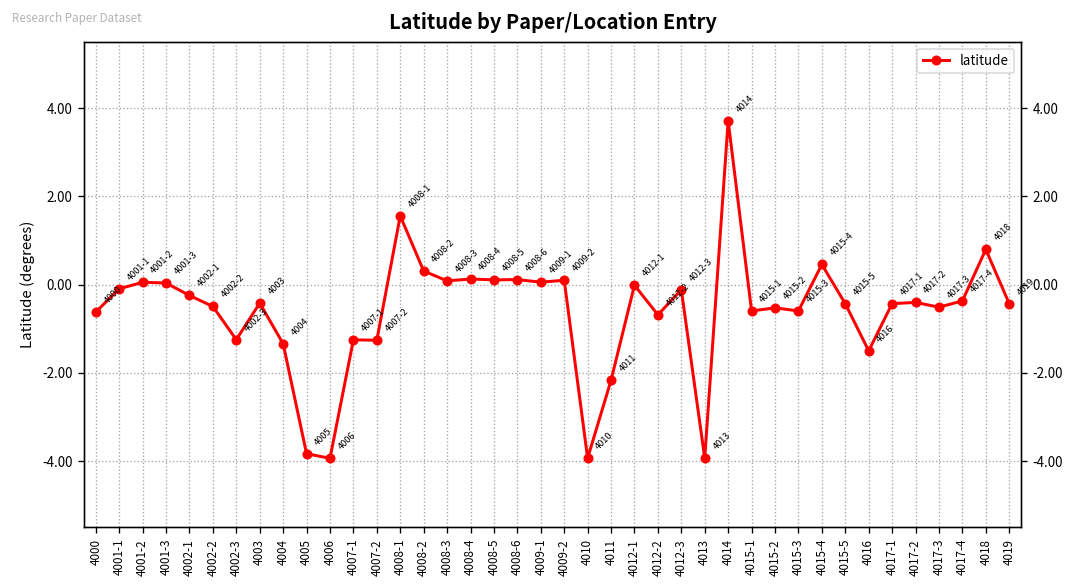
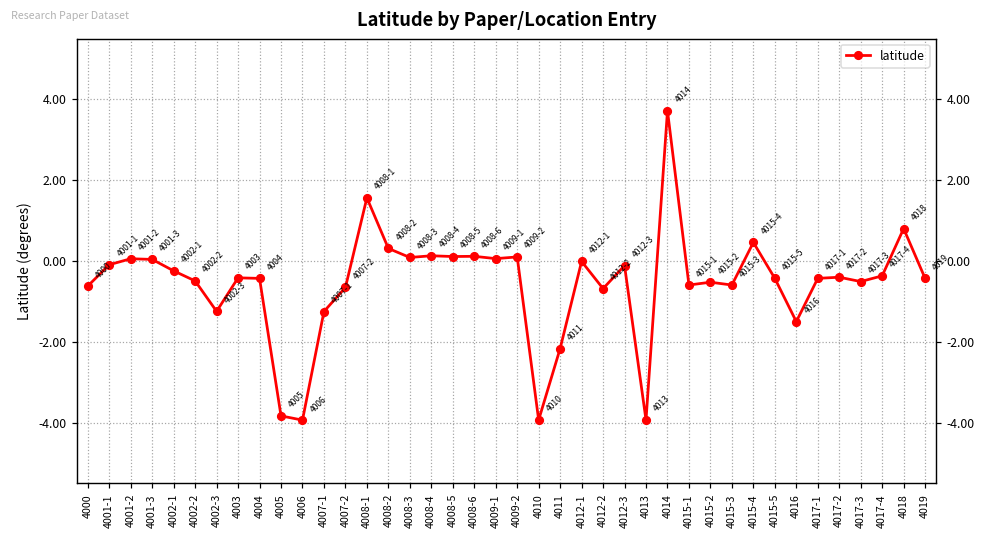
  {
    "4000": -0.6,
    "4002-3": -1.2,
-   "4004": -1.3,
-   "4007-2": -1.3,
+   "4004": -0.4,
+   "4007-2": -0.7,
    "4008-3": 0.1,
    "4012-2": -0.7,
    "4017-1": -0.4
  }
